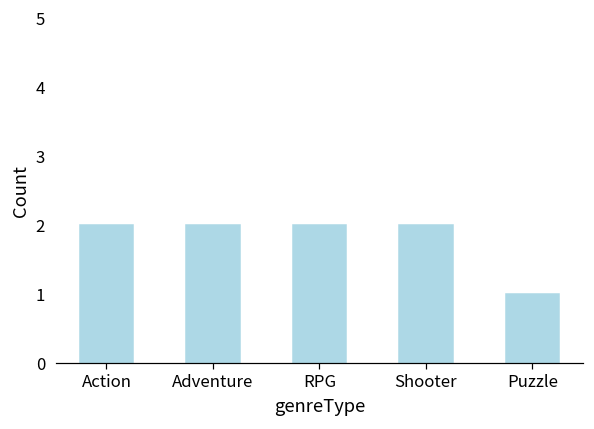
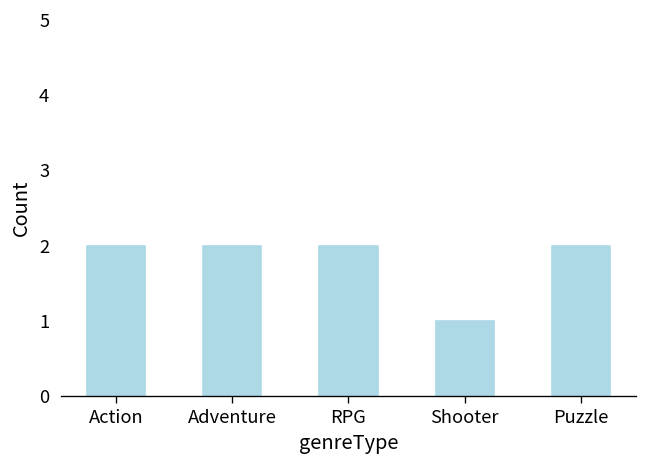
  {
    "Action": 2,
    "Adventure": 2,
    "RPG": 2,
-   "Shooter": 2,
-   "Puzzle": 1
+   "Shooter": 1,
+   "Puzzle": 2
  }
